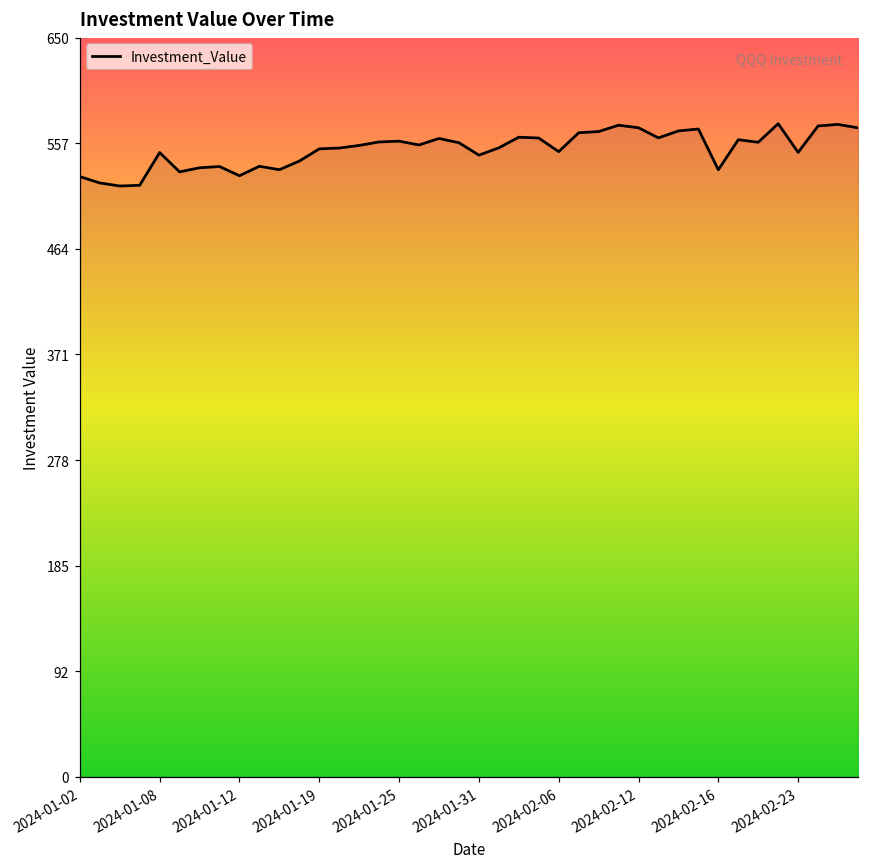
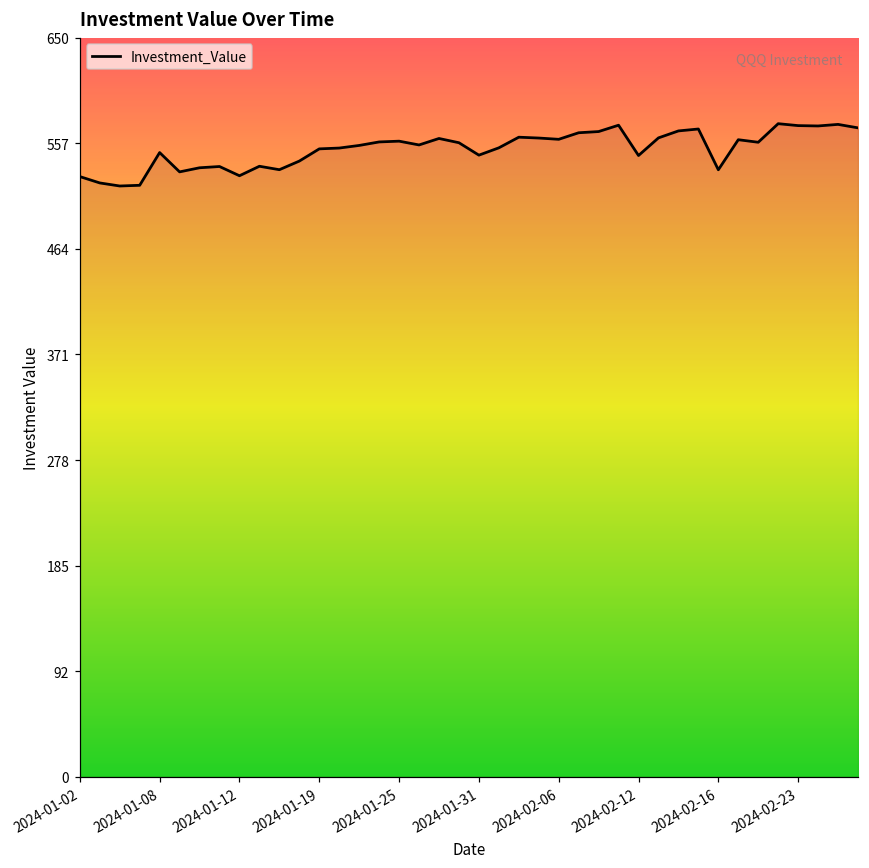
  {
    "2024-01-02": 528,
    "2024-01-08": 549,
    "2024-01-12": 529,
    "2024-01-19": 552,
    "2024-01-25": 559,
    "2024-01-31": 547,
-   "2024-02-06": 550,
-   "2024-02-12": 571,
+   "2024-02-06": 561,
+   "2024-02-12": 546,
    "2024-02-16": 534,
-   "2024-02-23": 549
+   "2024-02-23": 573
  }
